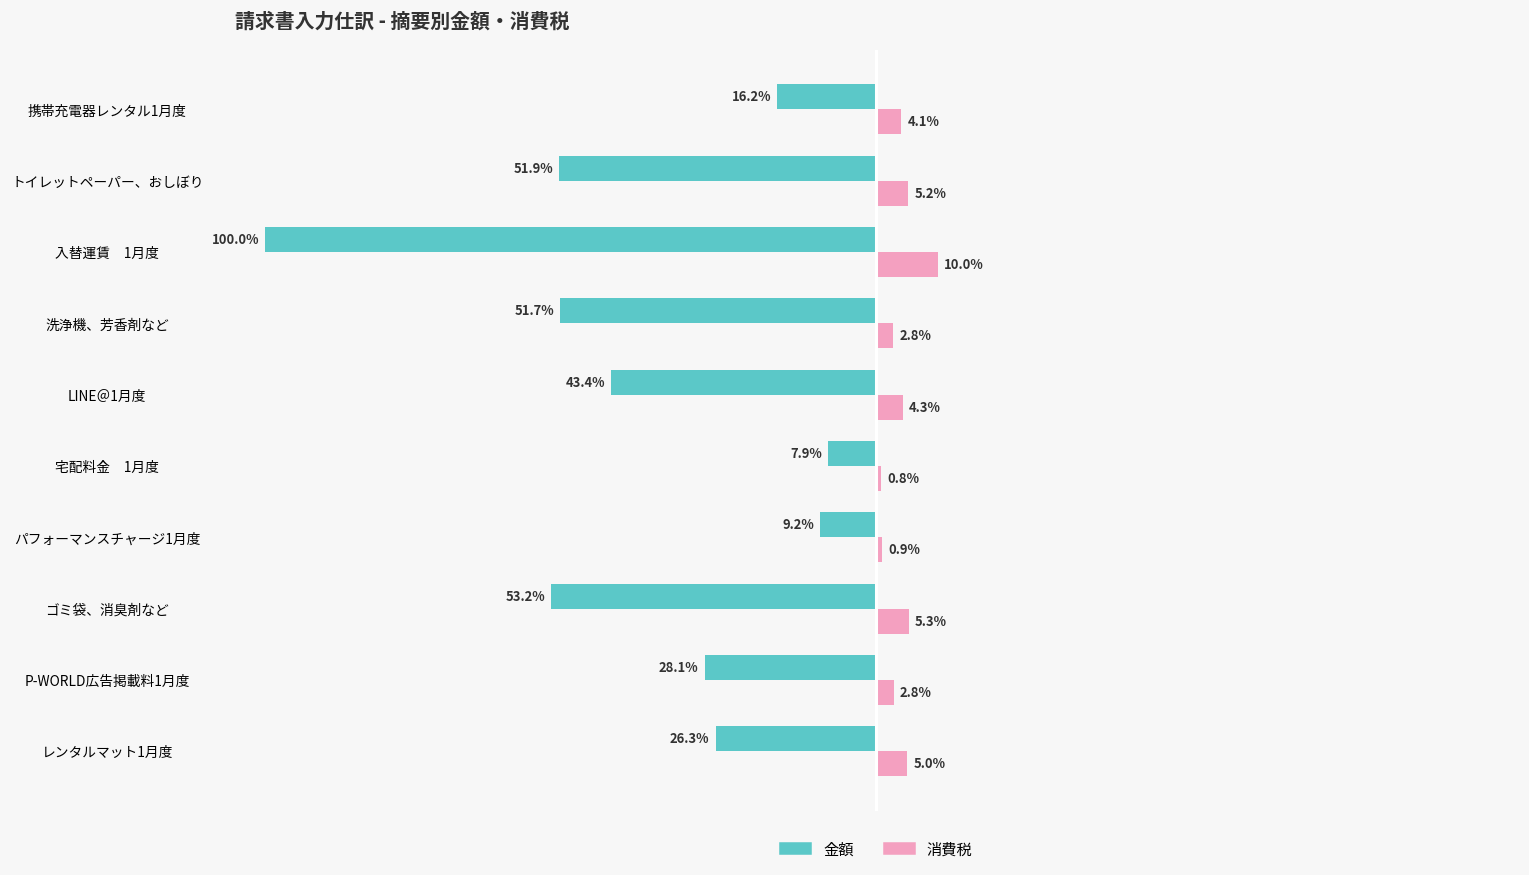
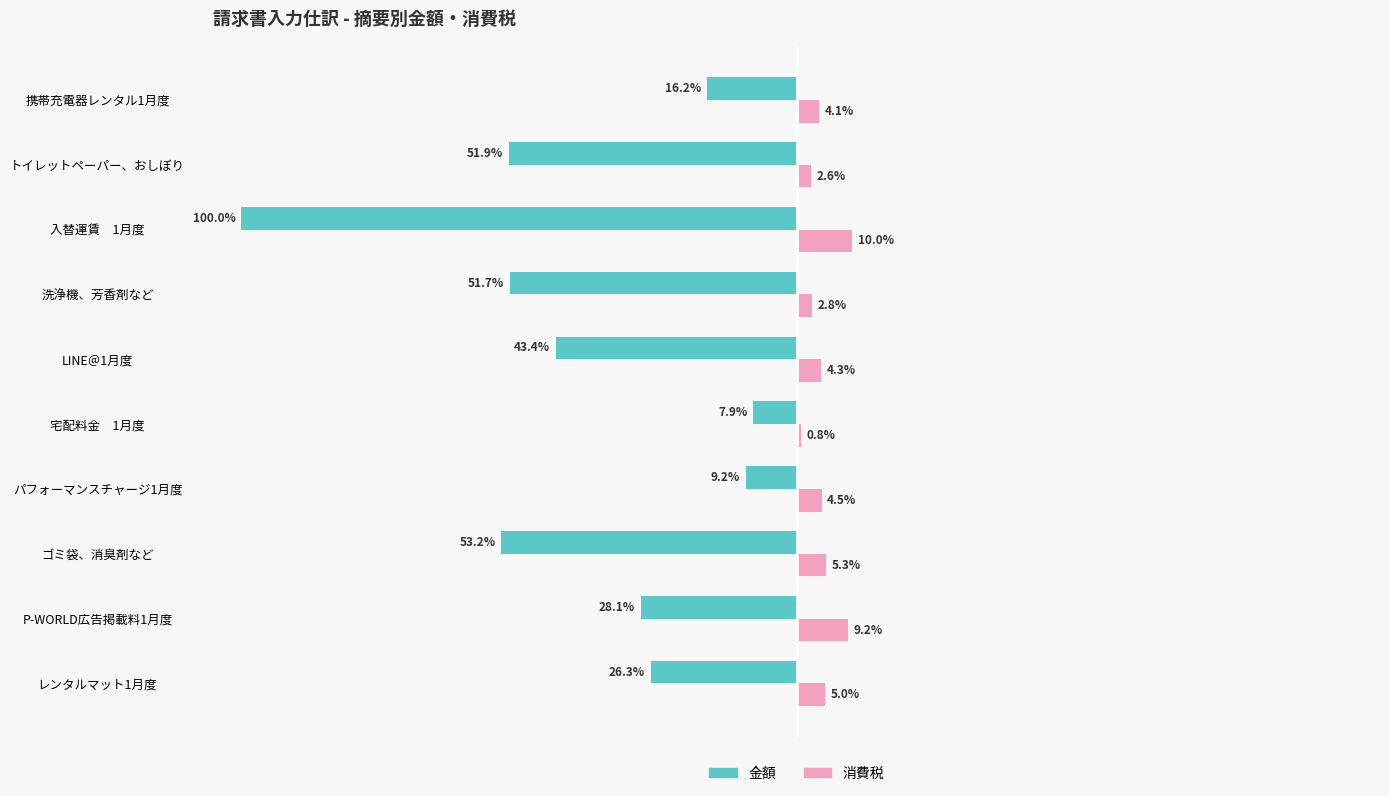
  {
    "消費税": {
      "携帯充電器レンタル1月度": "4.1%",
-     "トイレットペーパー、おしぼり": "5.2%",
+     "トイレットペーパー、おしぼり": "2.6%",
      "入替運賃 1月度": "10.0%",
      "洗浄機、芳香剤など": "2.8%",
      "LINE＠1月度": "4.3%",
      "宅配料金 1月度": "0.8%",
-     "パフォーマンスチャージ1月度": "0.9%",
+     "パフォーマンスチャージ1月度": "4.5%",
      "ゴミ袋、消臭剤など": "5.3%",
-     "P-WORLD広告掲載料1月度": "2.8%",
+     "P-WORLD広告掲載料1月度": "9.2%",
      "レンタルマット1月度": "5.0%"
    }
  }
